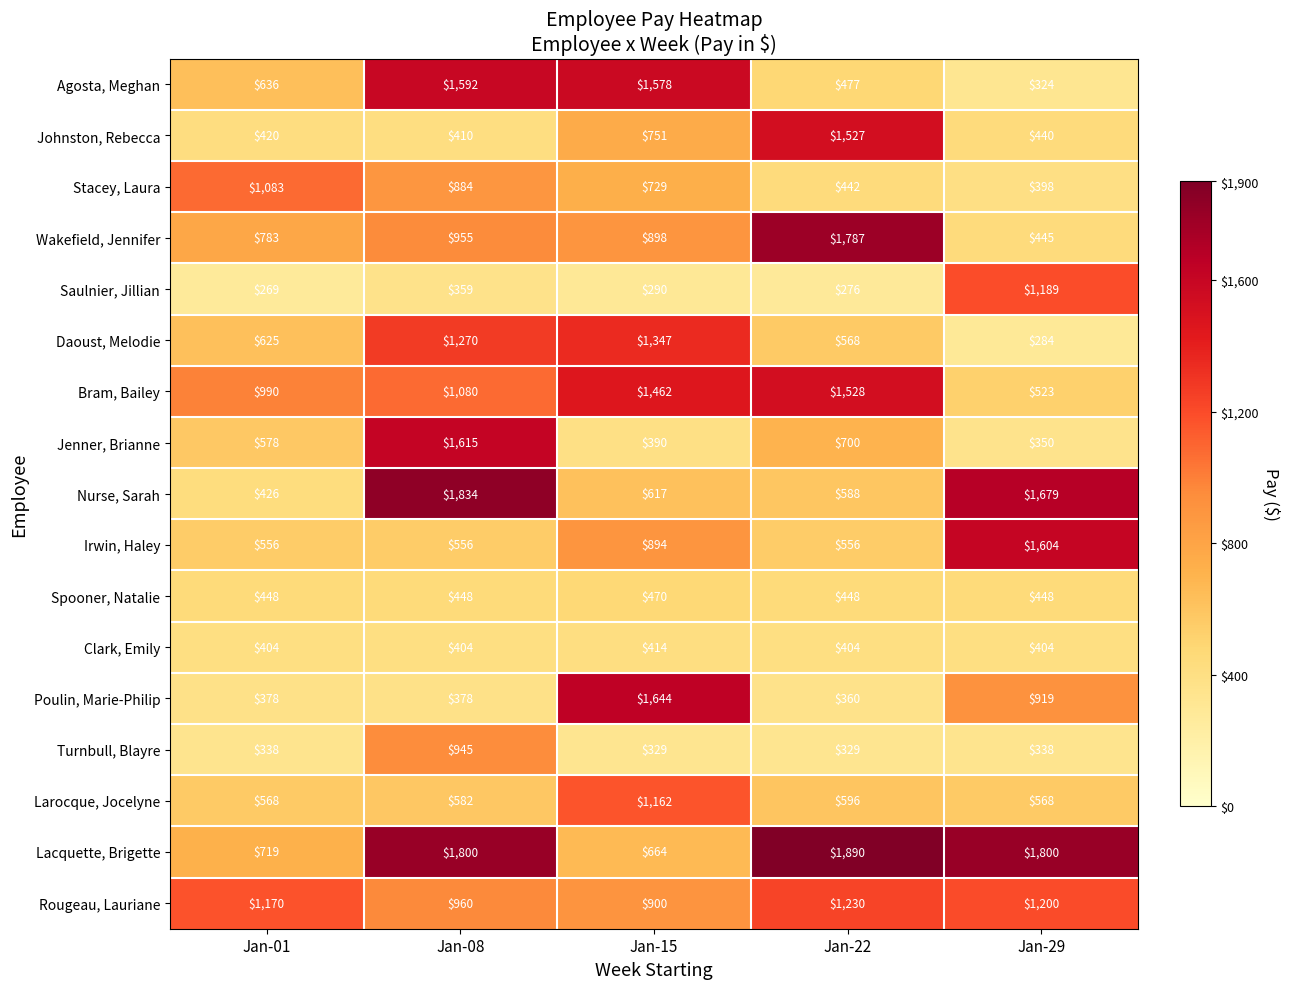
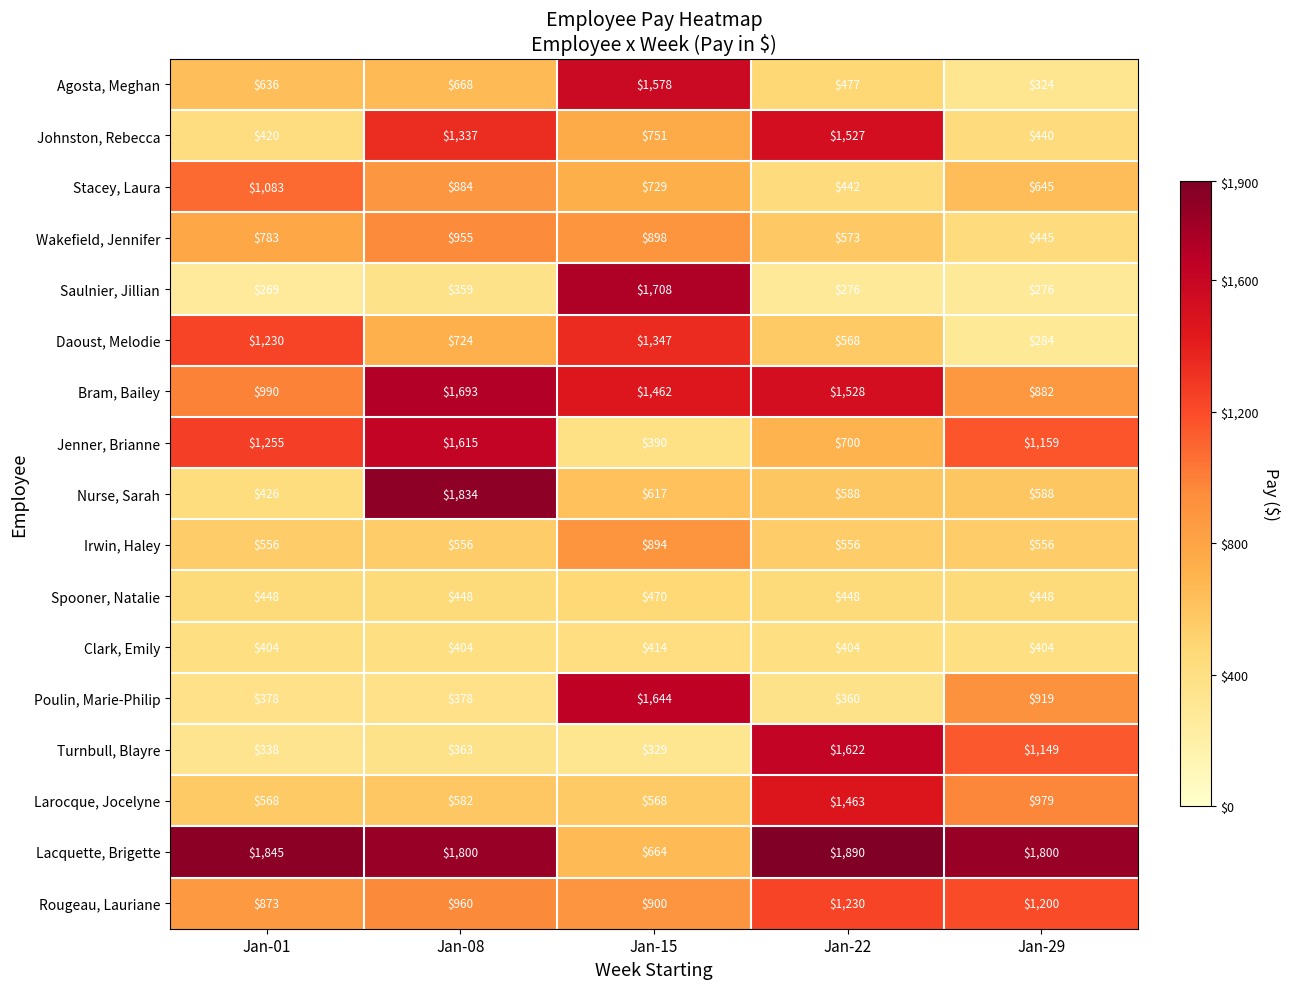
  {
    "Agosta, Meghan": {
      "Jan-01": "$636",
-     "Jan-08": "$1,592",
+     "Jan-08": "$668",
      "Jan-15": "$1,578",
      "Jan-22": "$477",
      "Jan-29": "$324"
    },
    "Johnston, Rebecca": {
      "Jan-01": "$420",
-     "Jan-08": "$410",
+     "Jan-08": "$1,337",
      "Jan-15": "$751",
      "Jan-22": "$1,527",
      "Jan-29": "$440"
    },
    "Stacey, Laura": {
      "Jan-01": "$1,083",
      "Jan-08": "$884",
      "Jan-15": "$729",
      "Jan-22": "$442",
-     "Jan-29": "$398"
+     "Jan-29": "$645"
    },
    "Wakefield, Jennifer": {
      "Jan-01": "$783",
      "Jan-08": "$955",
      "Jan-15": "$898",
-     "Jan-22": "$1,787",
+     "Jan-22": "$573",
      "Jan-29": "$445"
    },
    "Saulnier, Jillian": {
      "Jan-01": "$269",
      "Jan-08": "$359",
-     "Jan-15": "$290",
+     "Jan-15": "$1,708",
      "Jan-22": "$276",
-     "Jan-29": "$1,189"
+     "Jan-29": "$276"
    },
    "Daoust, Melodie": {
-     "Jan-01": "$625",
-     "Jan-08": "$1,270",
+     "Jan-01": "$1,230",
+     "Jan-08": "$724",
      "Jan-15": "$1,347",
      "Jan-22": "$568",
      "Jan-29": "$284"
    },
    "Bram, Bailey": {
      "Jan-01": "$990",
-     "Jan-08": "$1,080",
+     "Jan-08": "$1,693",
      "Jan-15": "$1,462",
      "Jan-22": "$1,528",
-     "Jan-29": "$523"
+     "Jan-29": "$882"
    },
    "Jenner, Brianne": {
-     "Jan-01": "$578",
+     "Jan-01": "$1,255",
      "Jan-08": "$1,615",
      "Jan-15": "$390",
      "Jan-22": "$700",
-     "Jan-29": "$350"
+     "Jan-29": "$1,159"
    },
    "Nurse, Sarah": {
      "Jan-01": "$426",
      "Jan-08": "$1,834",
      "Jan-15": "$617",
      "Jan-22": "$588",
-     "Jan-29": "$1,679"
+     "Jan-29": "$588"
    },
    "Irwin, Haley": {
      "Jan-01": "$556",
      "Jan-08": "$556",
      "Jan-15": "$894",
      "Jan-22": "$556",
-     "Jan-29": "$1,604"
+     "Jan-29": "$556"
    },
    "Spooner, Natalie": {
      "Jan-01": "$448",
      "Jan-08": "$448",
      "Jan-15": "$470",
      "Jan-22": "$448",
      "Jan-29": "$448"
    },
    "Clark, Emily": {
      "Jan-01": "$404",
      "Jan-08": "$404",
      "Jan-15": "$414",
      "Jan-22": "$404",
      "Jan-29": "$404"
    },
    "Poulin, Marie-Philip": {
      "Jan-01": "$378",
      "Jan-08": "$378",
      "Jan-15": "$1,644",
      "Jan-22": "$360",
      "Jan-29": "$919"
    },
    "Turnbull, Blayre": {
      "Jan-01": "$338",
-     "Jan-08": "$945",
+     "Jan-08": "$363",
      "Jan-15": "$329",
-     "Jan-22": "$329",
-     "Jan-29": "$338"
+     "Jan-22": "$1,622",
+     "Jan-29": "$1,149"
    },
    "Larocque, Jocelyne": {
      "Jan-01": "$568",
      "Jan-08": "$582",
-     "Jan-15": "$1,162",
-     "Jan-22": "$596",
-     "Jan-29": "$568"
+     "Jan-15": "$568",
+     "Jan-22": "$1,463",
+     "Jan-29": "$979"
    },
    "Lacquette, Brigette": {
-     "Jan-01": "$719",
+     "Jan-01": "$1,845",
      "Jan-08": "$1,800",
      "Jan-15": "$664",
      "Jan-22": "$1,890",
      "Jan-29": "$1,800"
    },
    "Rougeau, Lauriane": {
-     "Jan-01": "$1,170",
+     "Jan-01": "$873",
      "Jan-08": "$960",
      "Jan-15": "$900",
      "Jan-22": "$1,230",
      "Jan-29": "$1,200"
    }
  }
